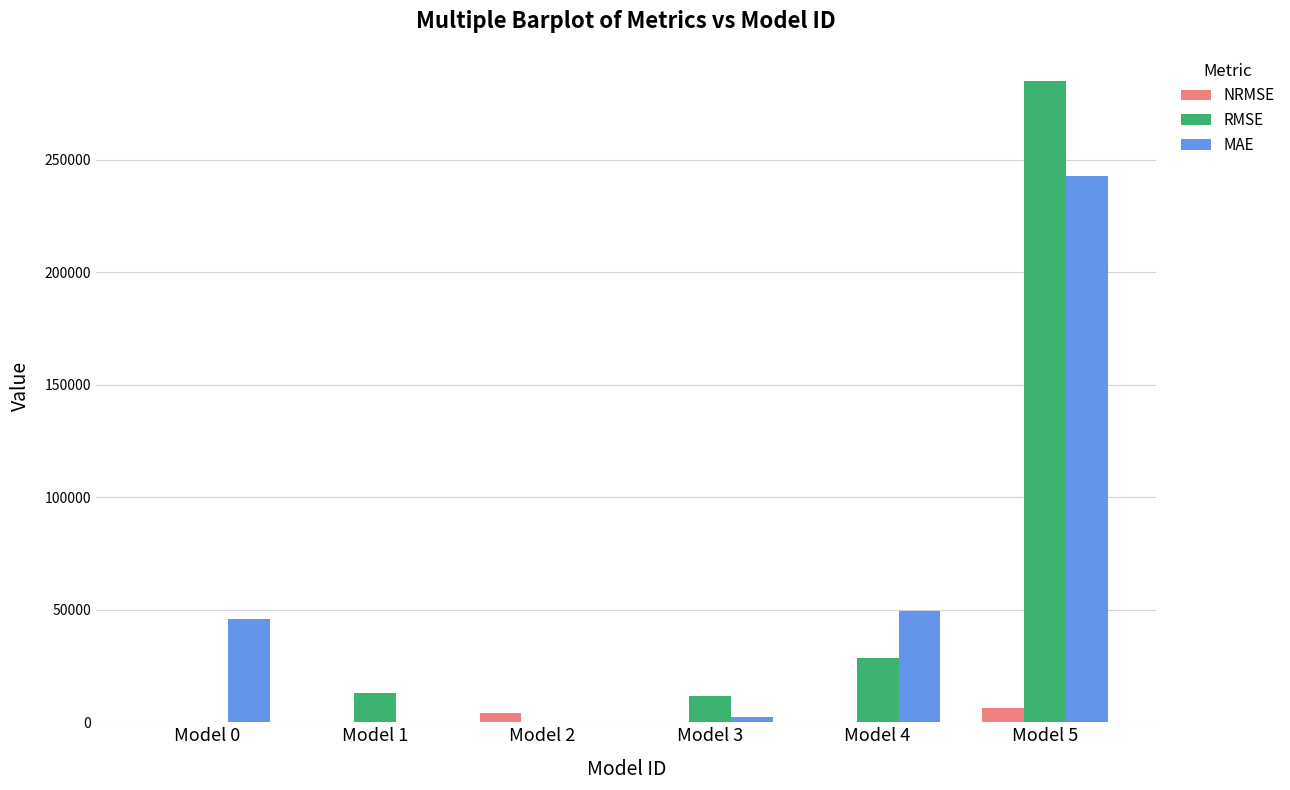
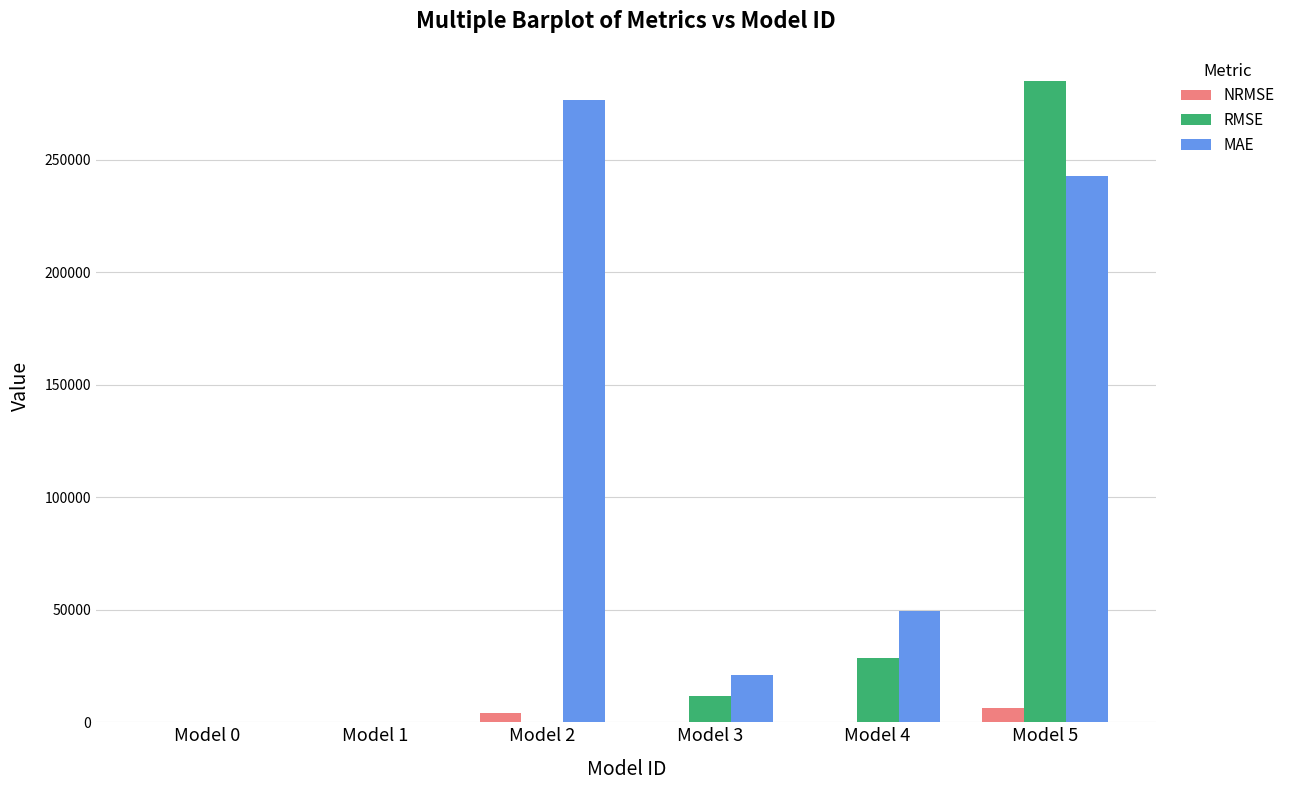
  {
    "NRMSE": {
      "Model 2": 4000,
      "Model 5": 6000
    },
    "RMSE": {
-     "Model 1": 13000,
+     "Model 1": 0,
      "Model 3": 12000,
      "Model 4": 29000,
      "Model 5": 285000
    },
    "MAE": {
-     "Model 0": 46000,
-     "Model 2": 0,
-     "Model 3": 2000,
+     "Model 0": 0,
+     "Model 2": 277000,
+     "Model 3": 21000,
      "Model 4": 50000,
      "Model 5": 243000
    }
  }
